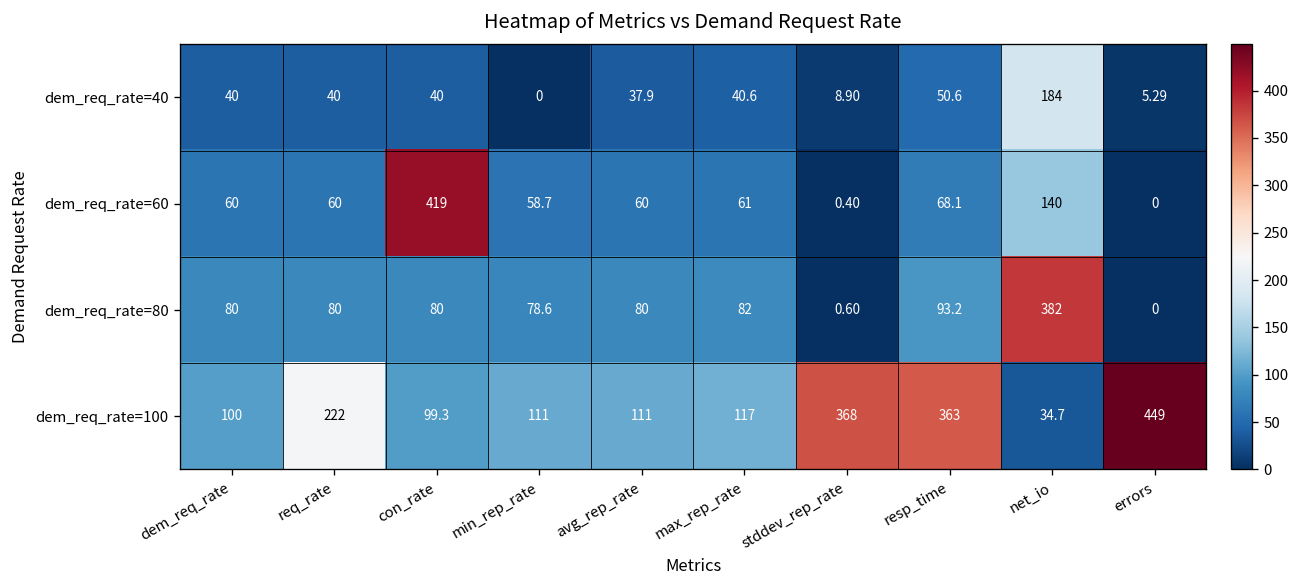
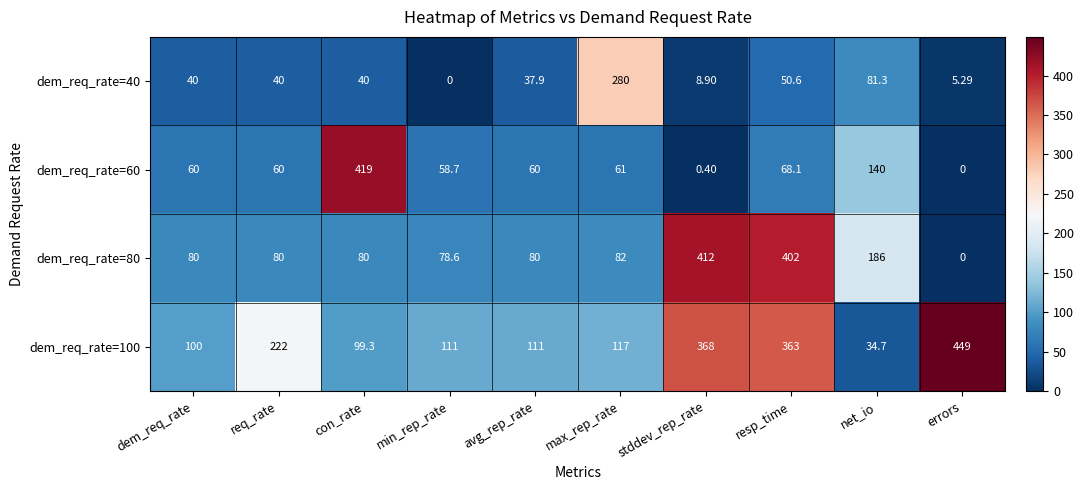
  {
    "dem_req_rate=40": {
      "dem_req_rate": 40,
      "req_rate": 40,
      "con_rate": 40,
      "min_rep_rate": 0,
      "avg_rep_rate": 37.9,
-     "max_rep_rate": 40.6,
+     "max_rep_rate": 280,
      "stddev_rep_rate": 8.90,
      "resp_time": 50.6,
-     "net_io": 184,
+     "net_io": 81.3,
      "errors": 5.29
    },
    "dem_req_rate=60": {
      "dem_req_rate": 60,
      "req_rate": 60,
      "con_rate": 419,
      "min_rep_rate": 58.7,
      "avg_rep_rate": 60,
      "max_rep_rate": 61,
      "stddev_rep_rate": 0.40,
      "resp_time": 68.1,
      "net_io": 140,
      "errors": 0
    },
    "dem_req_rate=80": {
      "dem_req_rate": 80,
      "req_rate": 80,
      "con_rate": 80,
      "min_rep_rate": 78.6,
      "avg_rep_rate": 80,
      "max_rep_rate": 82,
-     "stddev_rep_rate": 0.60,
-     "resp_time": 93.2,
-     "net_io": 382,
+     "stddev_rep_rate": 412,
+     "resp_time": 402,
+     "net_io": 186,
      "errors": 0
    },
    "dem_req_rate=100": {
      "dem_req_rate": 100,
      "req_rate": 222,
      "con_rate": 99.3,
      "min_rep_rate": 111,
      "avg_rep_rate": 111,
      "max_rep_rate": 117,
      "stddev_rep_rate": 368,
      "resp_time": 363,
      "net_io": 34.7,
      "errors": 449
    }
  }
